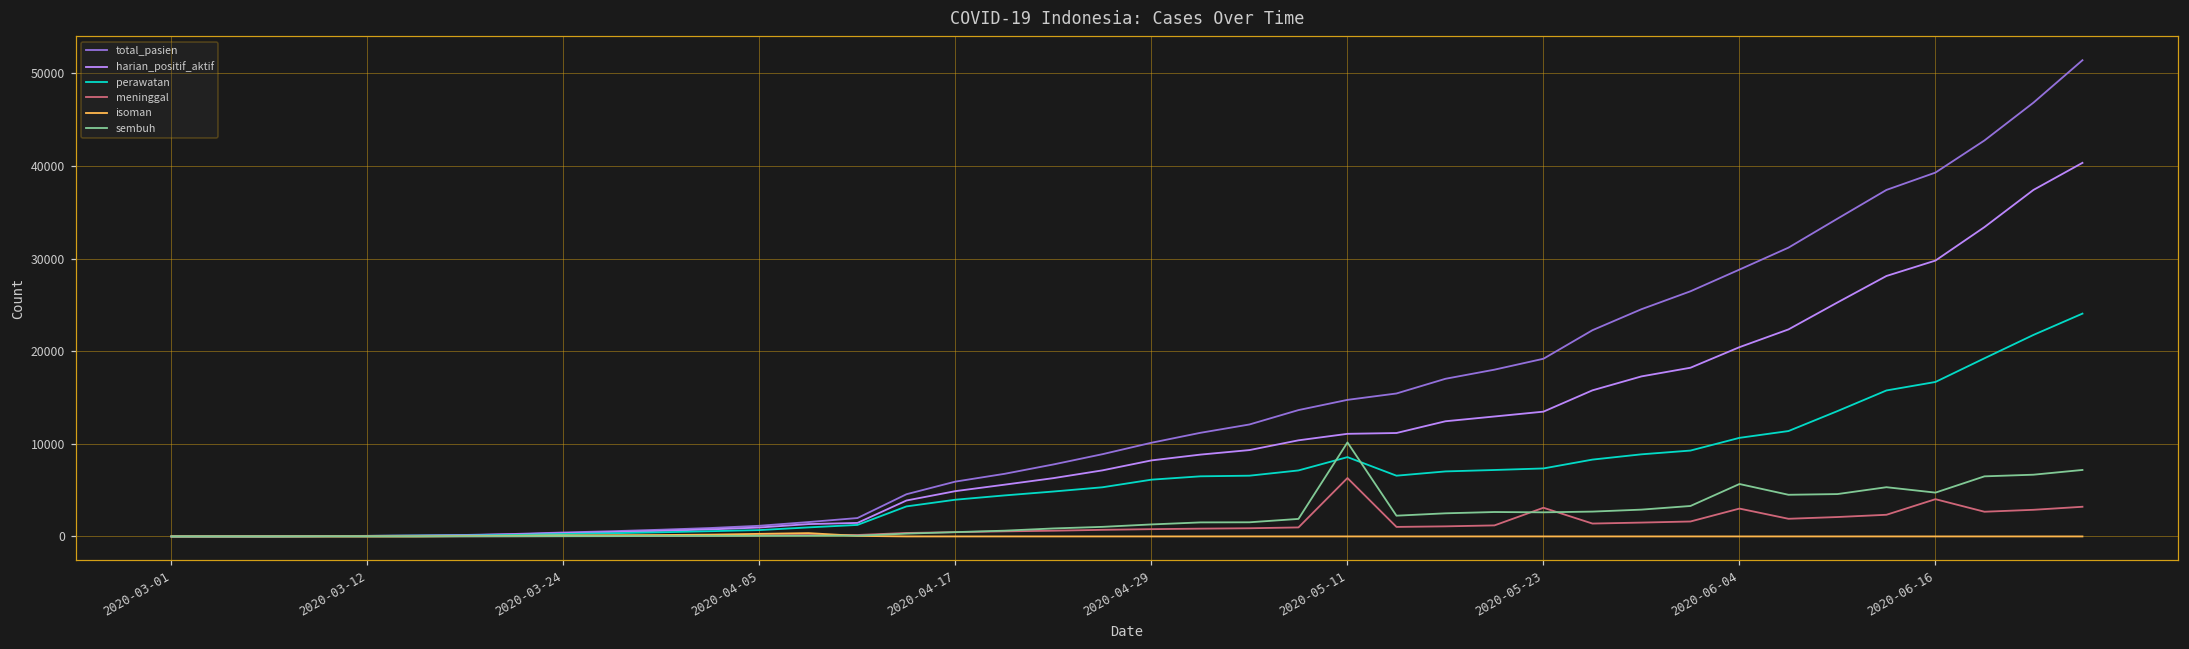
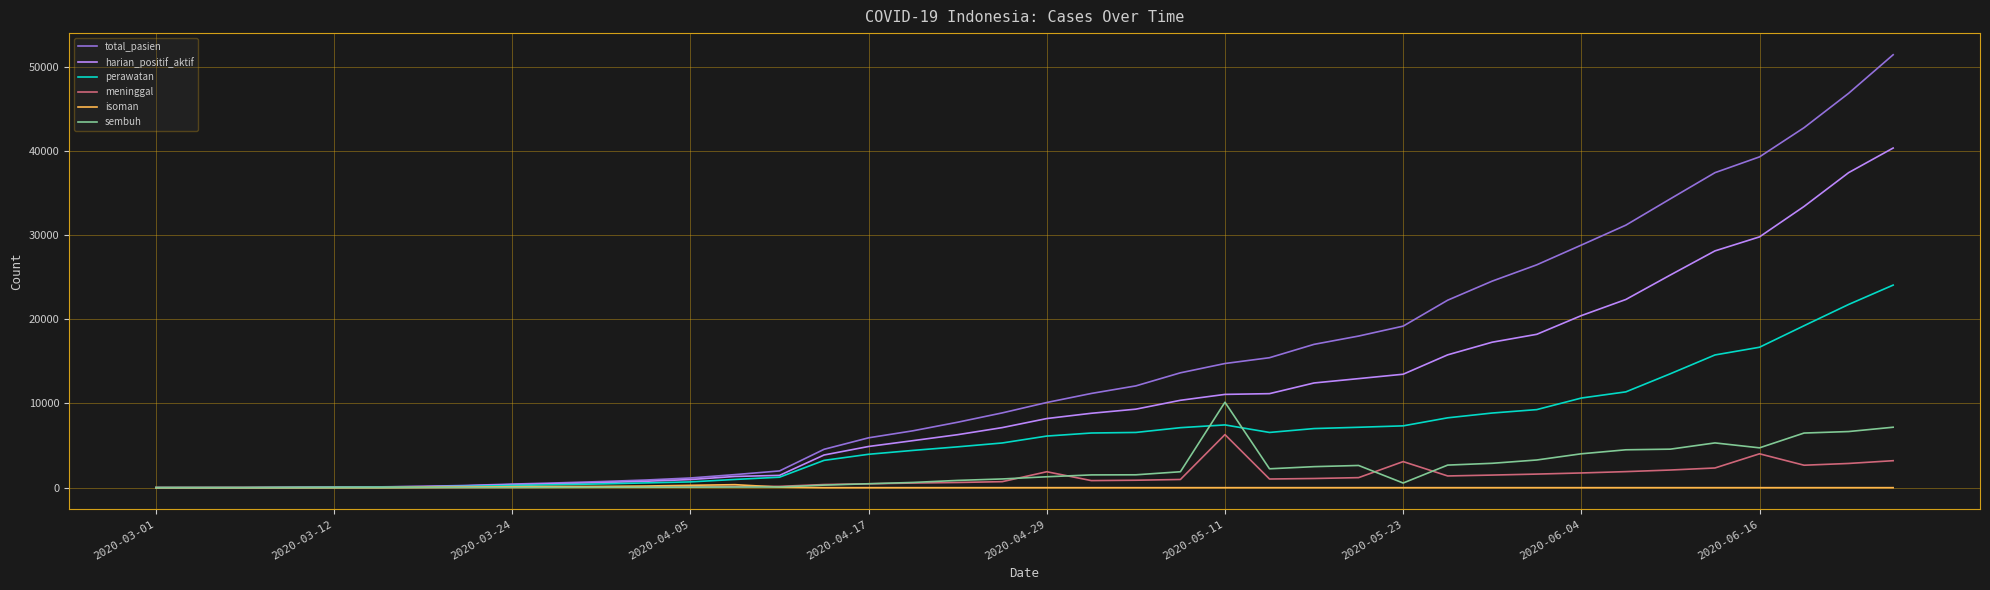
  {
    "perawatan": {
      "2020-04-17": 4000,
      "2020-04-29": 6000,
-     "2020-05-11": 9000,
+     "2020-05-11": 7000,
      "2020-05-23": 7000,
      "2020-06-04": 11000,
      "2020-06-16": 17000
    },
    "meninggal": {
-     "2020-04-29": 1000,
+     "2020-04-29": 2000,
      "2020-05-11": 6000,
      "2020-05-23": 3000,
-     "2020-06-04": 3000,
+     "2020-06-04": 2000,
      "2020-06-16": 4000
    },
    "isoman": {
      "2020-04-17": 0,
      "2020-04-29": 0,
      "2020-05-11": 0,
      "2020-05-23": 0,
      "2020-06-04": 0,
      "2020-06-16": 0
    },
    "sembuh": {
      "2020-04-29": 1000,
      "2020-05-11": 10000,
-     "2020-05-23": 3000,
-     "2020-06-04": 6000,
+     "2020-05-23": 1000,
+     "2020-06-04": 4000,
      "2020-06-16": 5000
    }
  }
